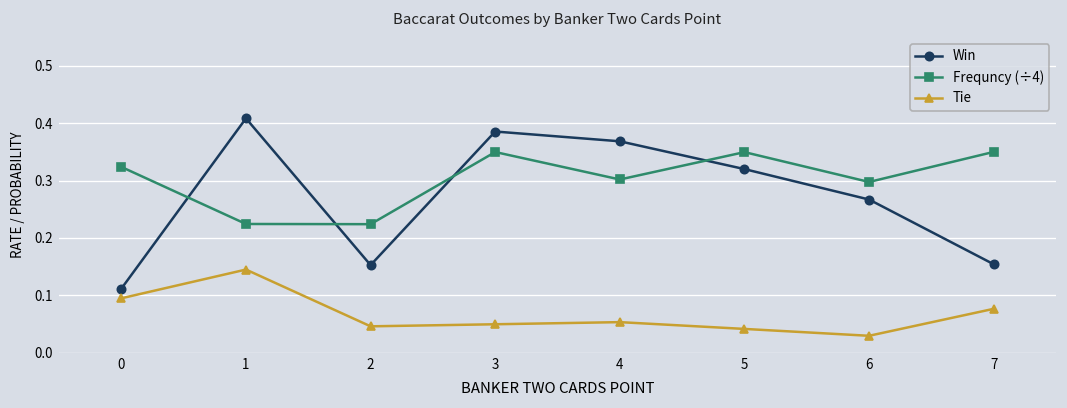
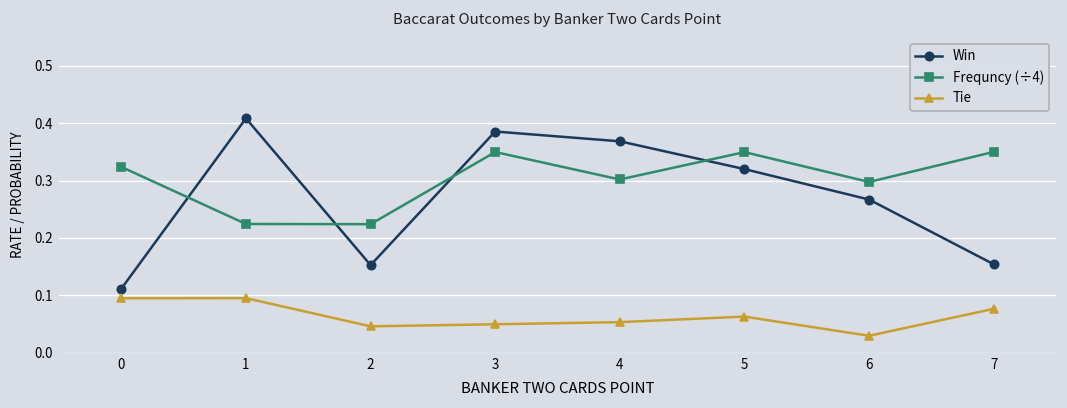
  {
    "Win": {
      "0": 0.11,
      "1": 0.41,
      "2": 0.15,
      "3": 0.39,
      "4": 0.37,
      "5": 0.32,
      "6": 0.27,
      "7": 0.15
    },
    "Frequncy (÷4)": {
      "0": 0.32,
      "1": 0.22,
      "2": 0.22,
      "3": 0.35,
      "4": 0.30,
      "5": 0.35,
      "6": 0.30,
      "7": 0.35
    },
    "Tie": {
      "0": 0.09,
-     "1": 0.14,
+     "1": 0.09,
      "2": 0.05,
      "3": 0.05,
      "4": 0.05,
-     "5": 0.04,
+     "5": 0.06,
      "6": 0.03,
      "7": 0.08
    }
  }
